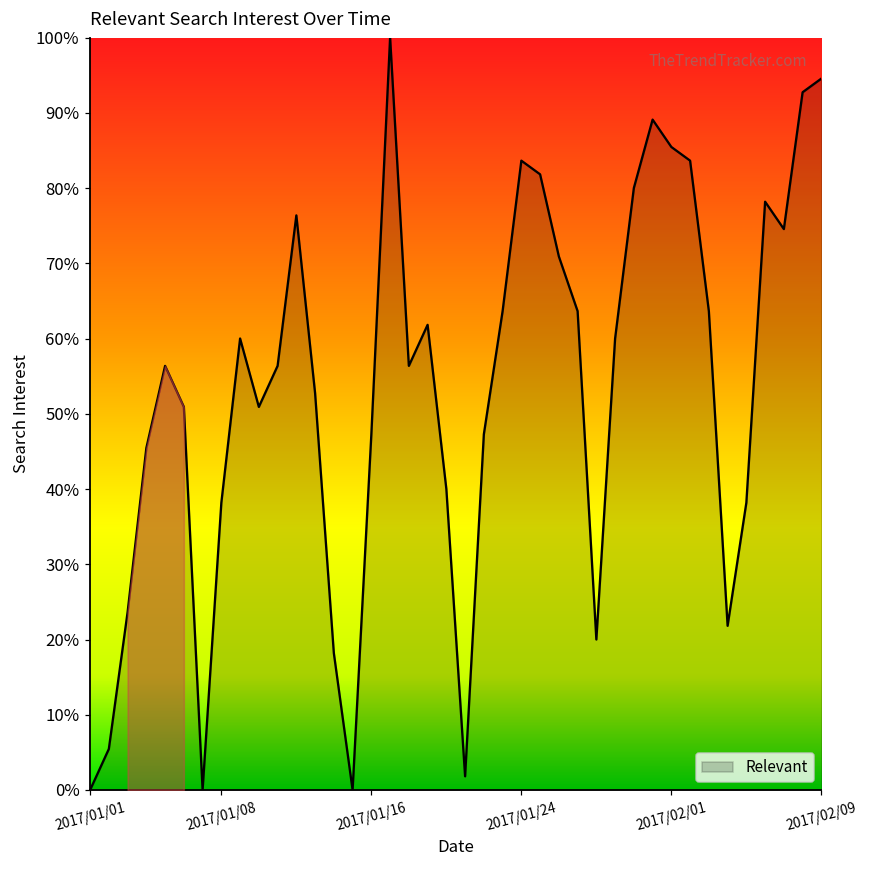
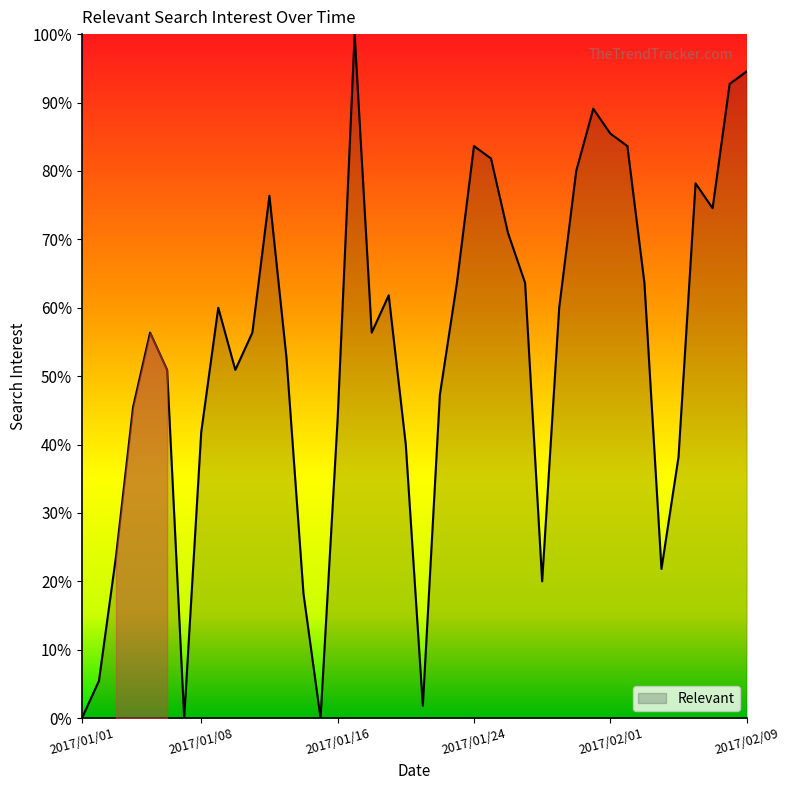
  {
    "Relevant": {
      "2017/01/01": "0%",
-     "2017/01/08": "38%",
-     "2017/01/16": "47%",
+     "2017/01/08": "42%",
+     "2017/01/16": "44%",
      "2017/01/24": "84%",
      "2017/02/01": "85%",
      "2017/02/09": "95%"
    }
  }
